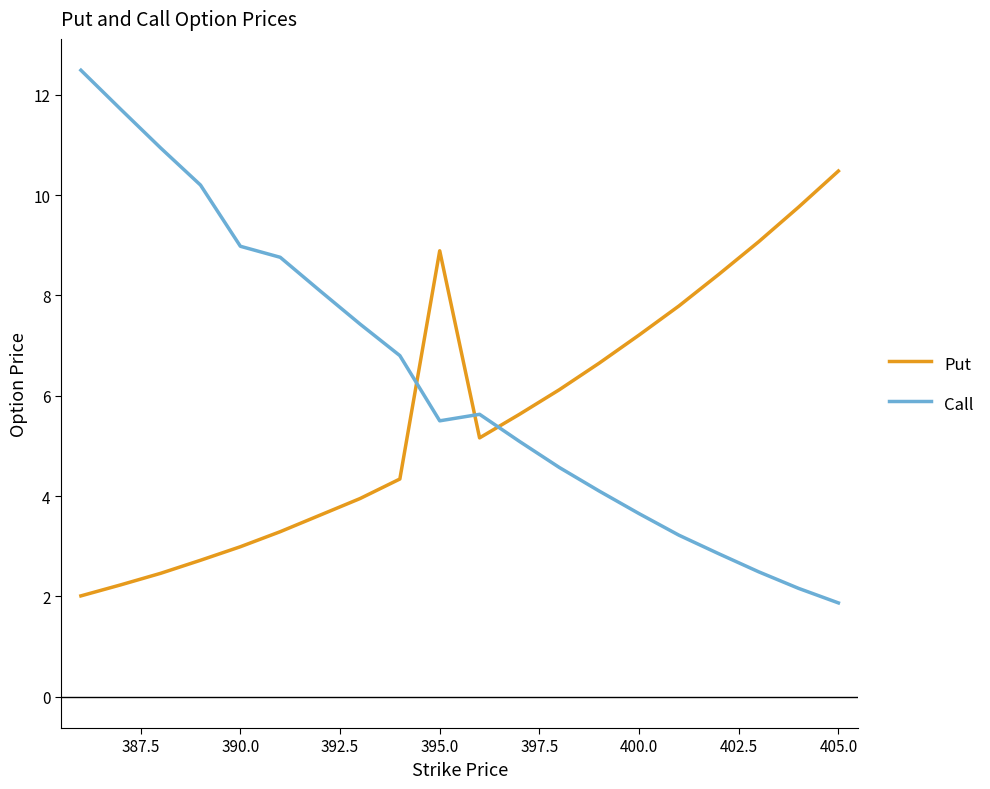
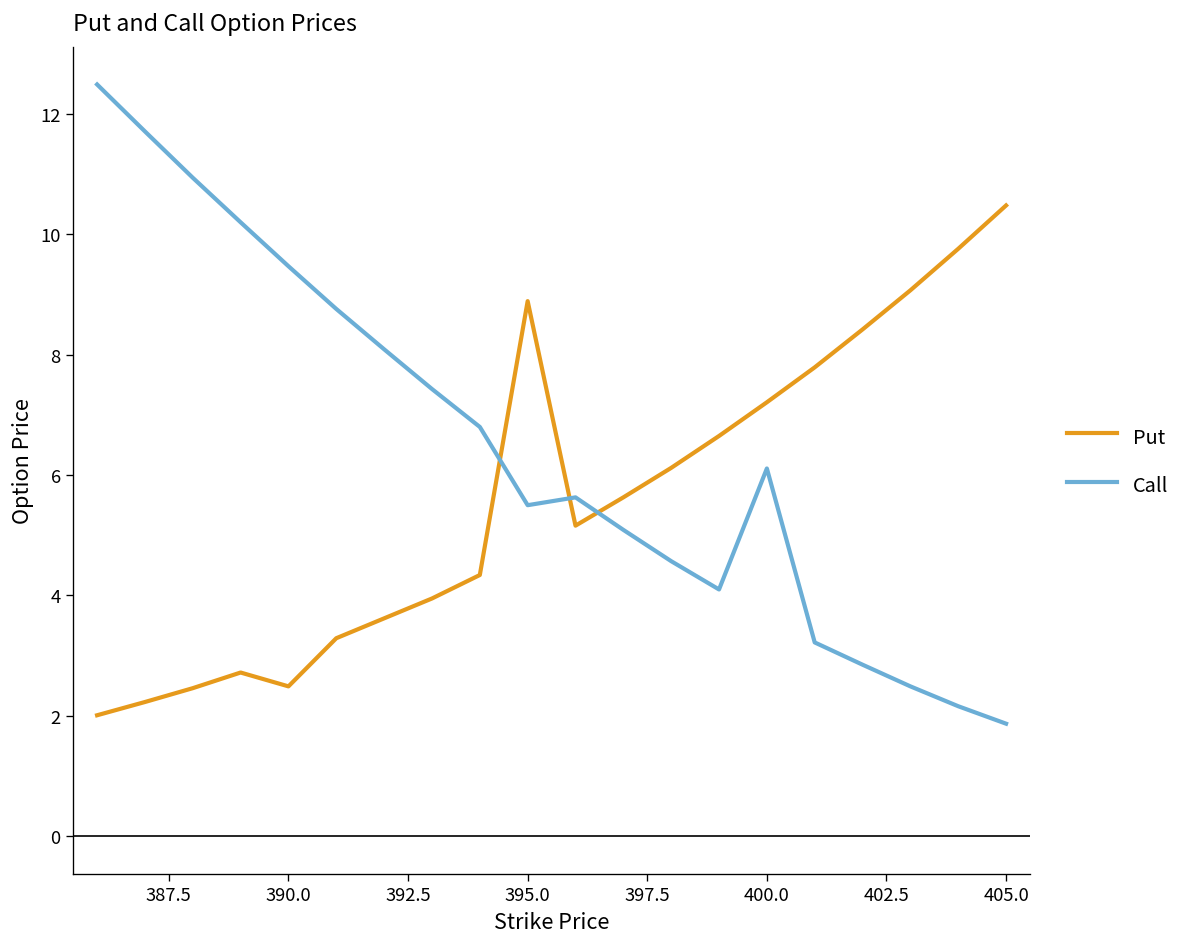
  {
    "Put": {
-     "390.0": 3.0,
+     "390.0": 2.5,
      "395.0": 8.9,
      "400.0": 7.2,
      "405.0": 10.5
    },
    "Call": {
-     "390.0": 9.0,
+     "390.0": 9.5,
      "395.0": 5.5,
-     "400.0": 3.7,
+     "400.0": 6.1,
      "405.0": 1.9
    }
  }
